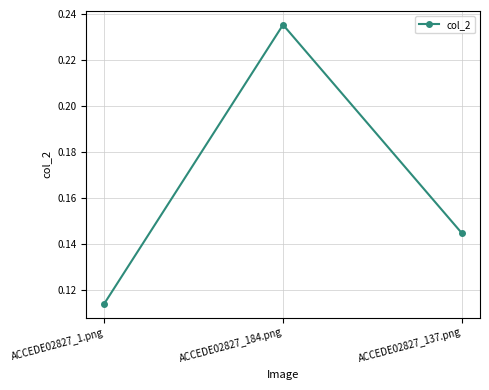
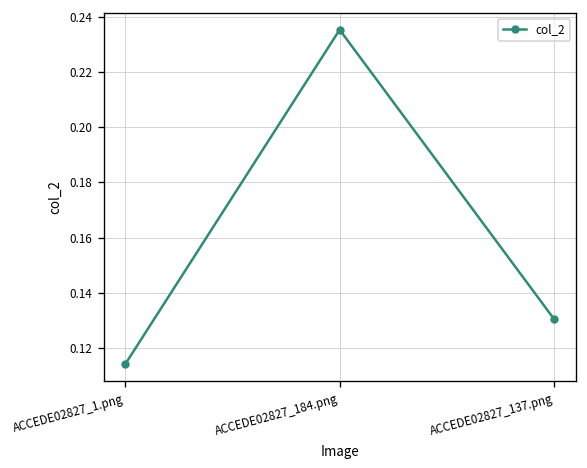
  {
    "ACCEDE02827_1.png": 0.114,
    "ACCEDE02827_184.png": 0.235,
-   "ACCEDE02827_137.png": 0.145
+   "ACCEDE02827_137.png": 0.130
  }
